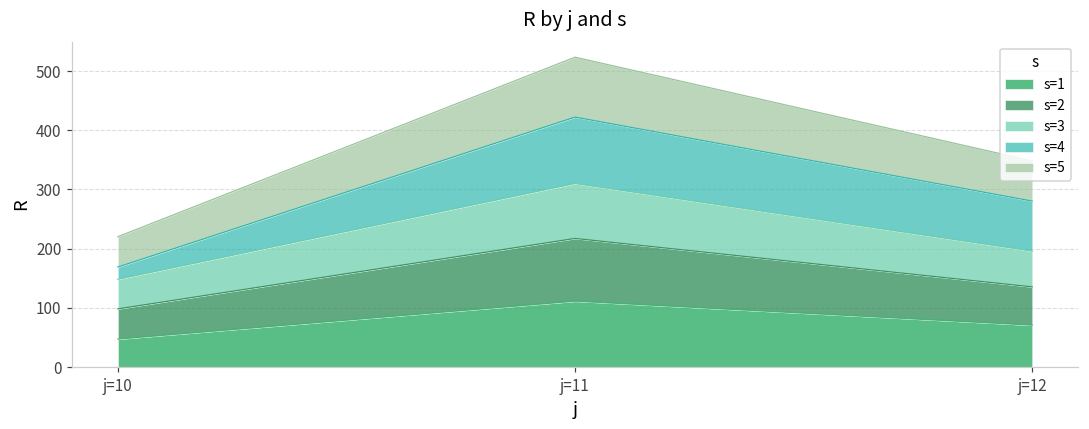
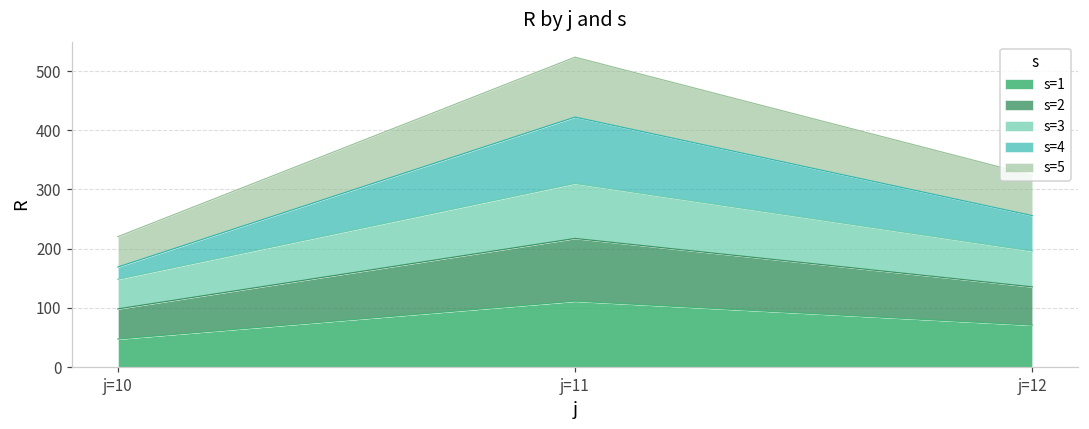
  {
    "s=4": {
      "j=10": 20,
      "j=11": 110,
-     "j=12": 80
+     "j=12": 60
    }
  }
